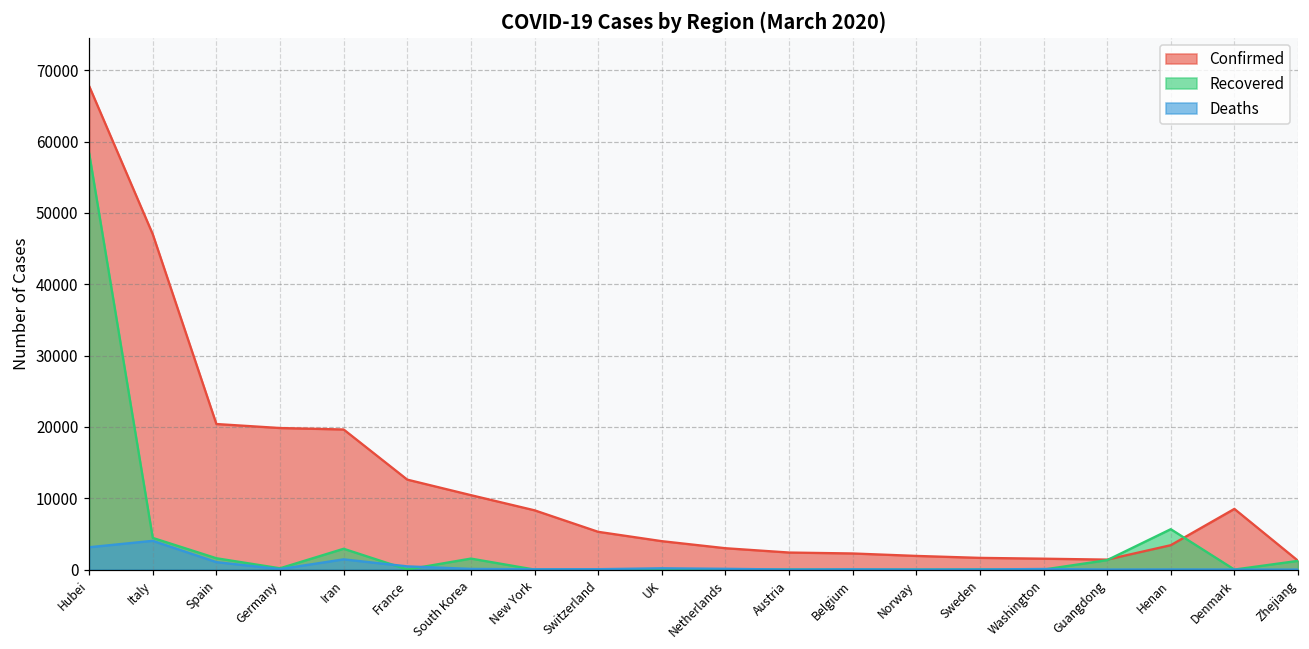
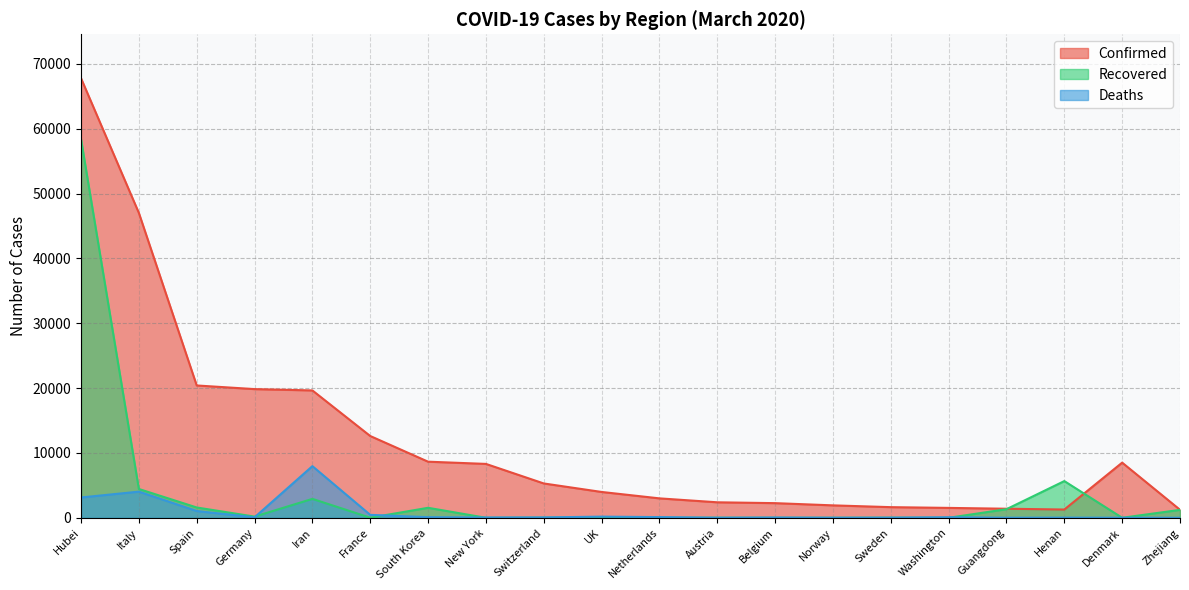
  {
    "Confirmed": {
      "Hubei": 68000,
      "Italy": 47000,
      "Spain": 20000,
      "Germany": 20000,
      "Iran": 20000,
      "France": 13000,
-     "South Korea": 10000,
+     "South Korea": 9000,
      "New York": 8000,
      "Switzerland": 5000,
      "UK": 4000,
      "Netherlands": 3000,
      "Austria": 2000,
      "Belgium": 2000,
      "Norway": 2000,
      "Sweden": 2000,
      "Washington": 2000,
-     "Henan": 3000,
+     "Henan": 1000,
      "Denmark": 9000
    },
    "Recovered": {
      "Hubei": 58000,
      "Italy": 4000,
      "Spain": 2000,
      "Iran": 3000,
      "France": 0,
      "South Korea": 2000,
      "Henan": 6000
    },
    "Deaths": {
      "Hubei": 3000,
      "Italy": 4000,
      "Spain": 1000,
-     "Iran": 1000,
+     "Iran": 8000,
      "France": 0,
      "South Korea": 0,
      "Guangdong": 0,
      "Henan": 0,
      "Zhejiang": 0
    }
  }
